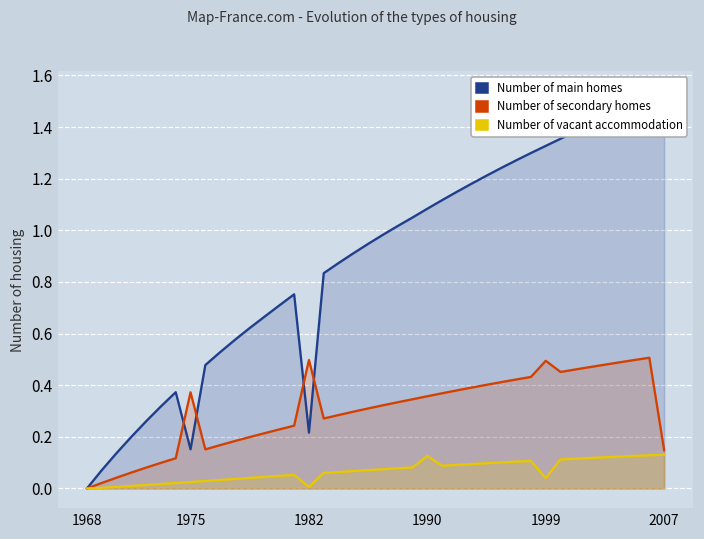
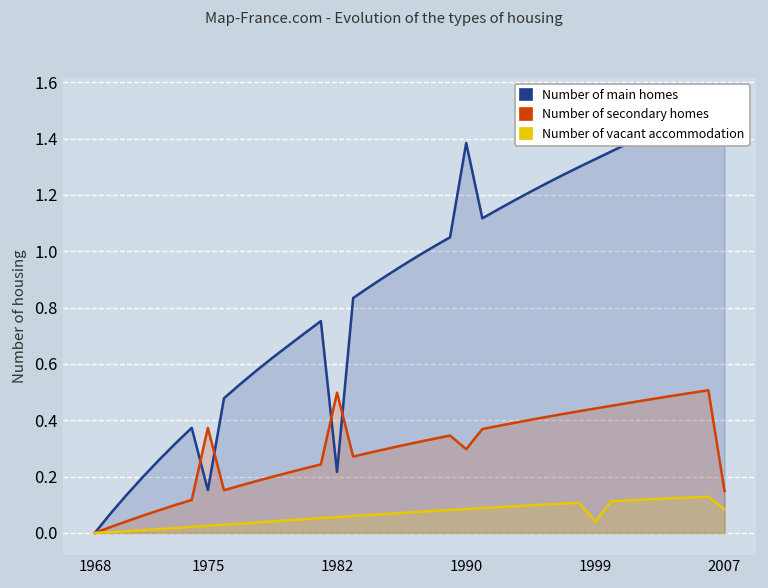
  {
    "Number of main homes": {
      "1975": 0.15,
      "1982": 0.22,
-     "1990": 1.08,
+     "1990": 1.38,
      "1999": 1.33
    },
    "Number of secondary homes": {
      "1975": 0.37,
      "1982": 0.50,
-     "1990": 0.36,
-     "1999": 0.49,
+     "1990": 0.30,
+     "1999": 0.44,
      "2007": 0.15
    },
    "Number of vacant accommodation": {
      "1975": 0.03,
-     "1982": 0.01,
-     "1990": 0.13,
+     "1982": 0.06,
+     "1990": 0.08,
      "1999": 0.04,
-     "2007": 0.13
+     "2007": 0.08
    }
  }
